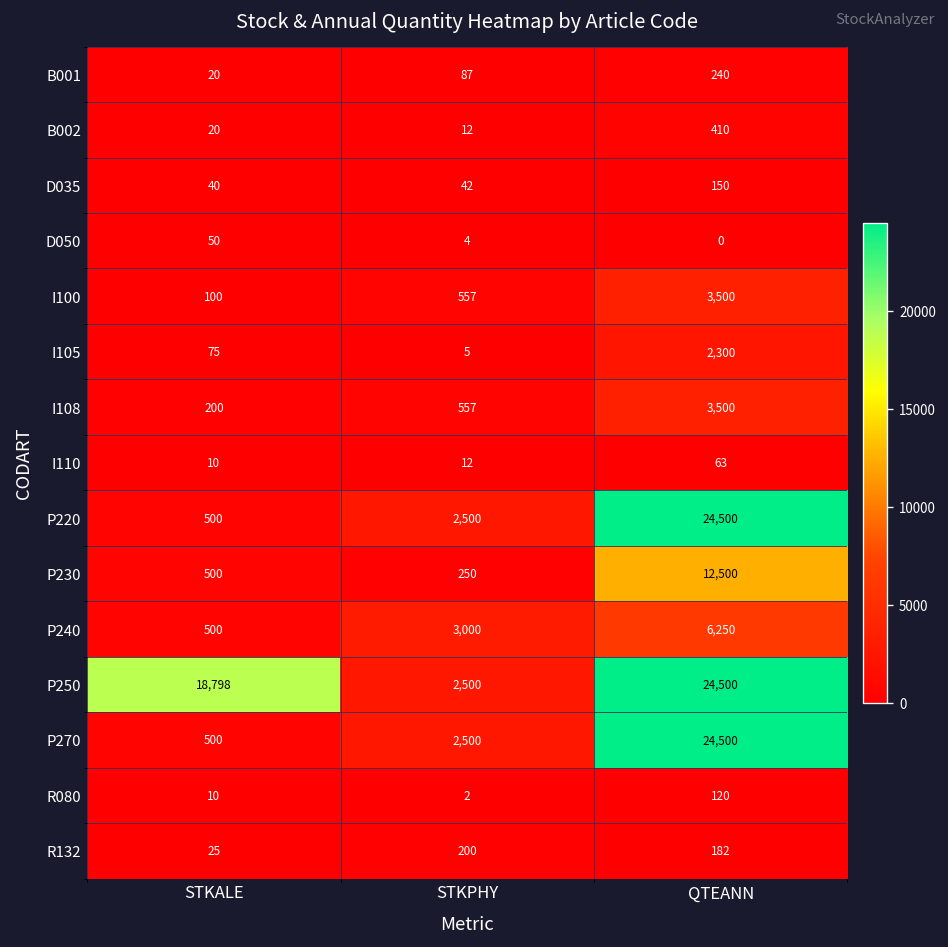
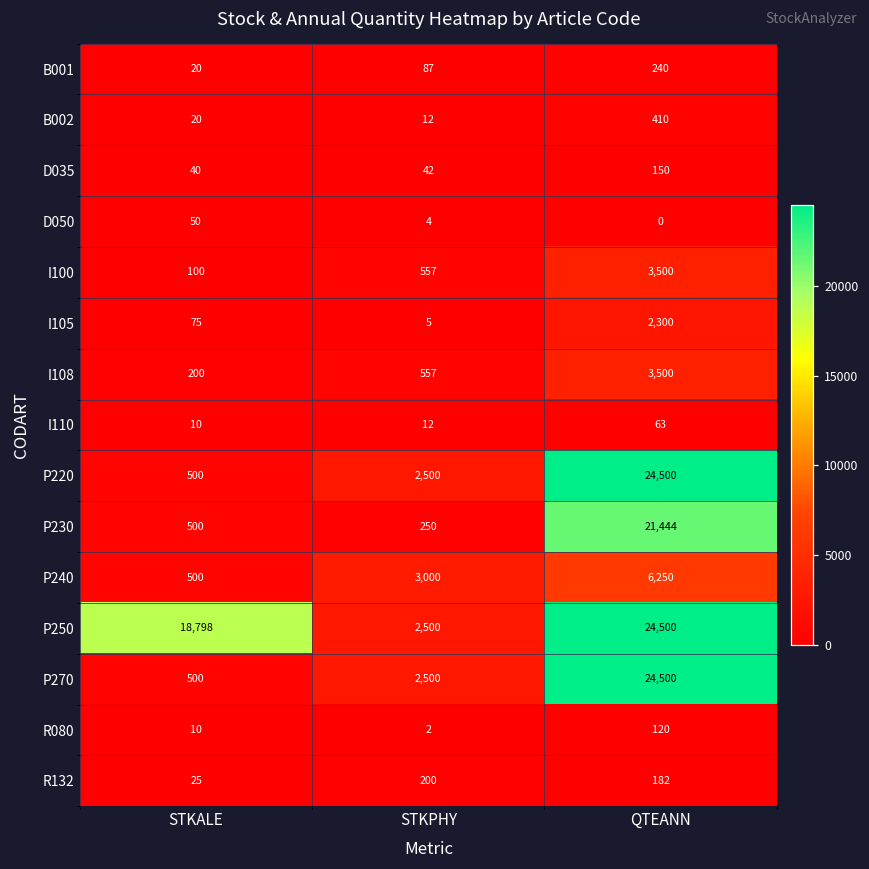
  {
    "B001": {
      "STKALE": "20",
      "STKPHY": "87",
      "QTEANN": "240"
    },
    "B002": {
      "STKALE": "20",
      "STKPHY": "12",
      "QTEANN": "410"
    },
    "D035": {
      "STKALE": "40",
      "STKPHY": "42",
      "QTEANN": "150"
    },
    "D050": {
      "STKALE": "50",
      "STKPHY": "4",
      "QTEANN": "0"
    },
    "I100": {
      "STKALE": "100",
      "STKPHY": "557",
      "QTEANN": "3,500"
    },
    "I105": {
      "STKALE": "75",
      "STKPHY": "5",
      "QTEANN": "2,300"
    },
    "I108": {
      "STKALE": "200",
      "STKPHY": "557",
      "QTEANN": "3,500"
    },
    "I110": {
      "STKALE": "10",
      "STKPHY": "12",
      "QTEANN": "63"
    },
    "P220": {
      "STKALE": "500",
      "STKPHY": "2,500",
      "QTEANN": "24,500"
    },
    "P230": {
      "STKALE": "500",
      "STKPHY": "250",
-     "QTEANN": "12,500"
+     "QTEANN": "21,444"
    },
    "P240": {
      "STKALE": "500",
      "STKPHY": "3,000",
      "QTEANN": "6,250"
    },
    "P250": {
      "STKALE": "18,798",
      "STKPHY": "2,500",
      "QTEANN": "24,500"
    },
    "P270": {
      "STKALE": "500",
      "STKPHY": "2,500",
      "QTEANN": "24,500"
    },
    "R080": {
      "STKALE": "10",
      "STKPHY": "2",
      "QTEANN": "120"
    },
    "R132": {
      "STKALE": "25",
      "STKPHY": "200",
      "QTEANN": "182"
    }
  }
